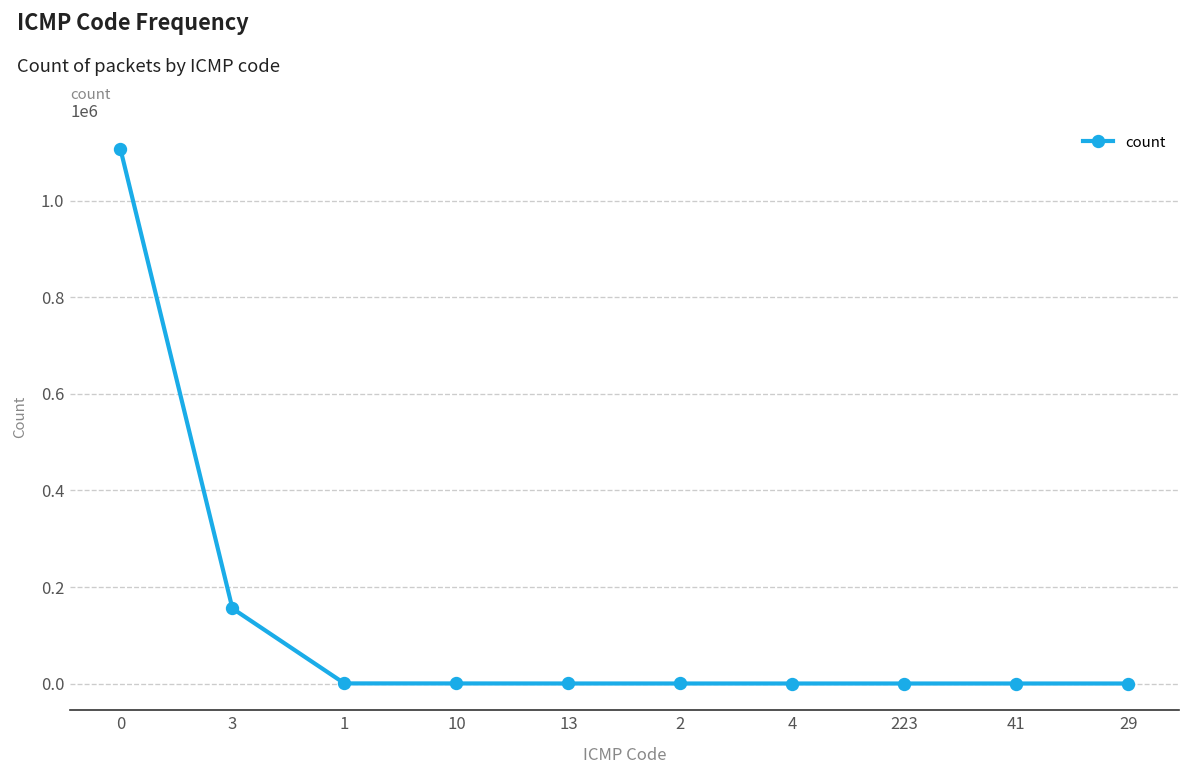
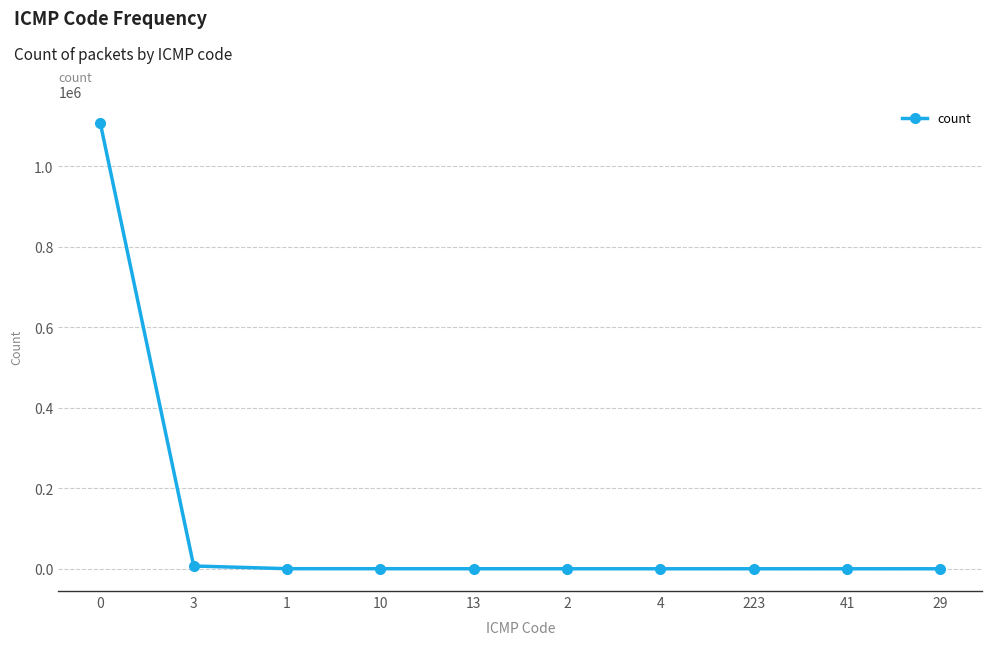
  {
    "0": 1110000,
-   "3": 160000,
+   "3": 10000,
    "1": 0,
    "10": 0,
    "13": 0,
    "2": 0,
    "4": 0,
    "223": 0,
    "41": 0,
    "29": 0
  }
